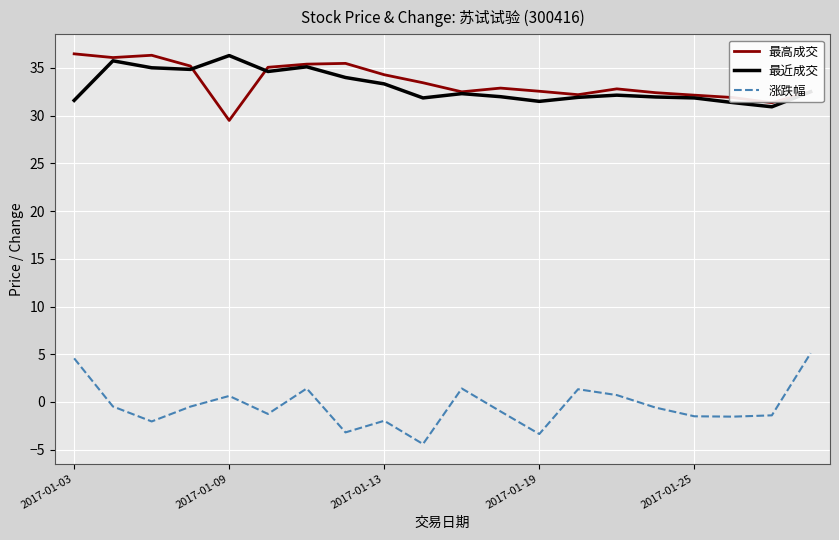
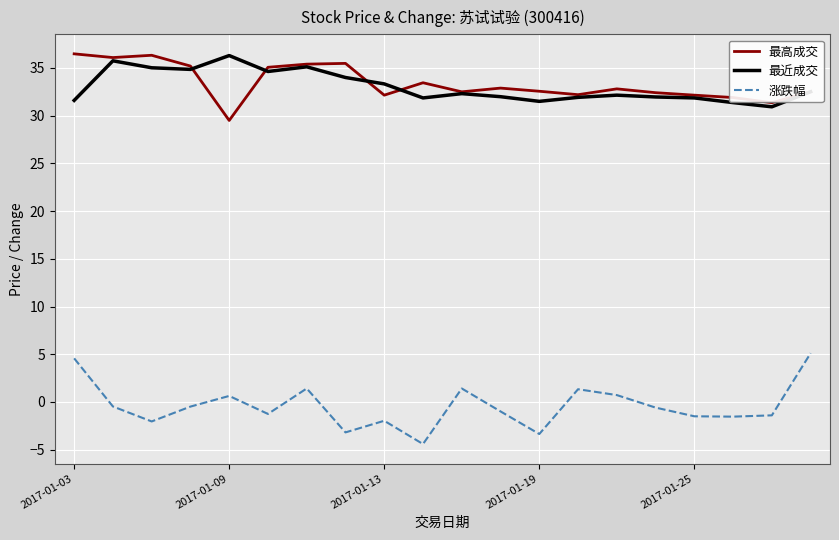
  {
    "最高成交": {
      "2017-01-03": 36,
      "2017-01-09": 30,
-     "2017-01-13": 34,
+     "2017-01-13": 32,
      "2017-01-19": 33,
      "2017-01-25": 32
    },
    "最近成交": {
      "2017-01-03": 32,
      "2017-01-09": 36,
      "2017-01-13": 33,
      "2017-01-19": 32,
      "2017-01-25": 32
    },
    "涨跌幅": {
      "2017-01-03": 5,
      "2017-01-09": 1,
      "2017-01-13": -2,
      "2017-01-19": -3,
      "2017-01-25": -2
    }
  }
